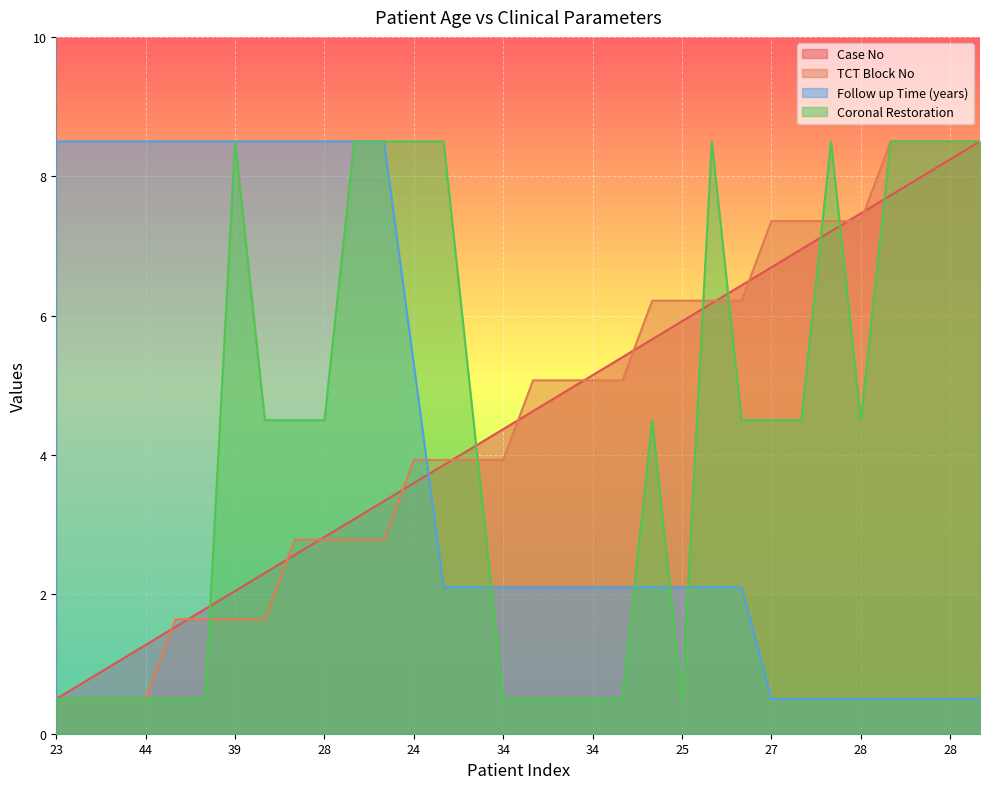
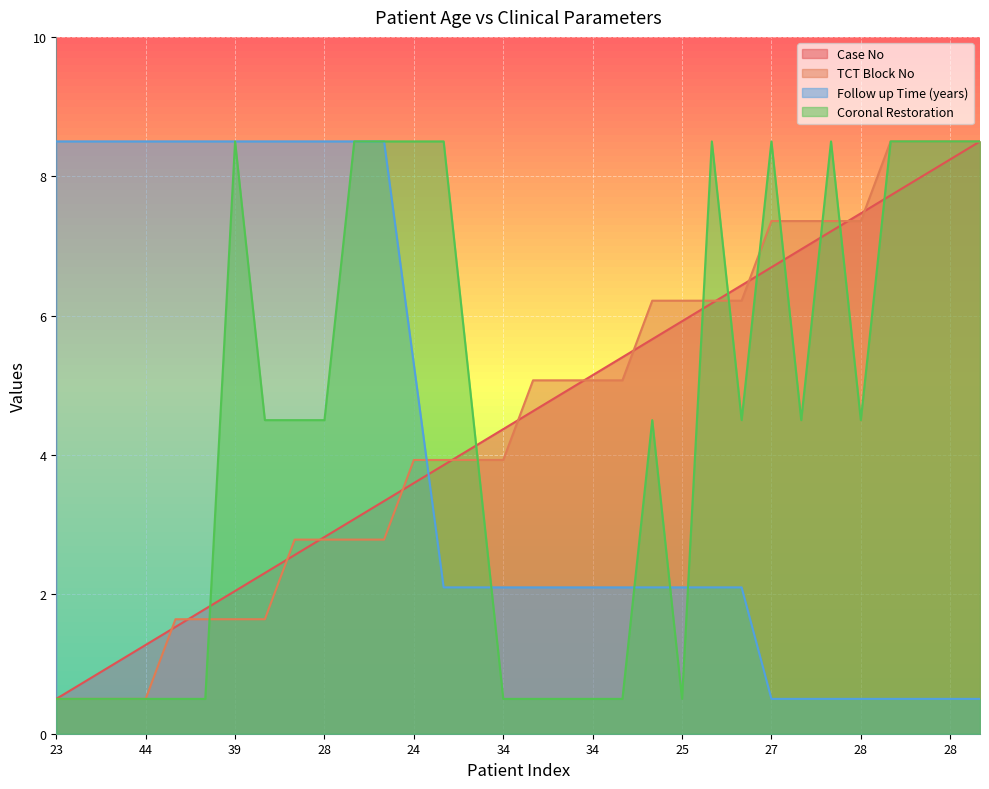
  {
    "Follow up Time (years)": {
      "44": 8.5,
      "24": 5.3,
      "27": 0.5
    },
    "Coronal Restoration": {
      "24": 8.5,
-     "27": 4.5
+     "27": 8.5
    }
  }
